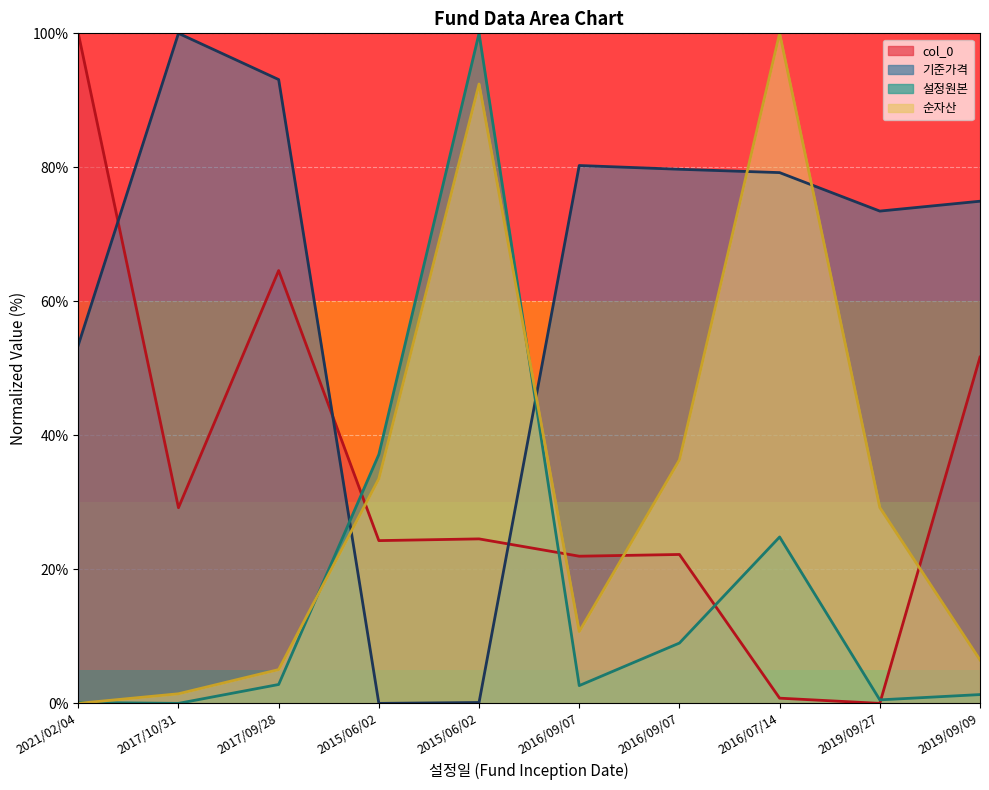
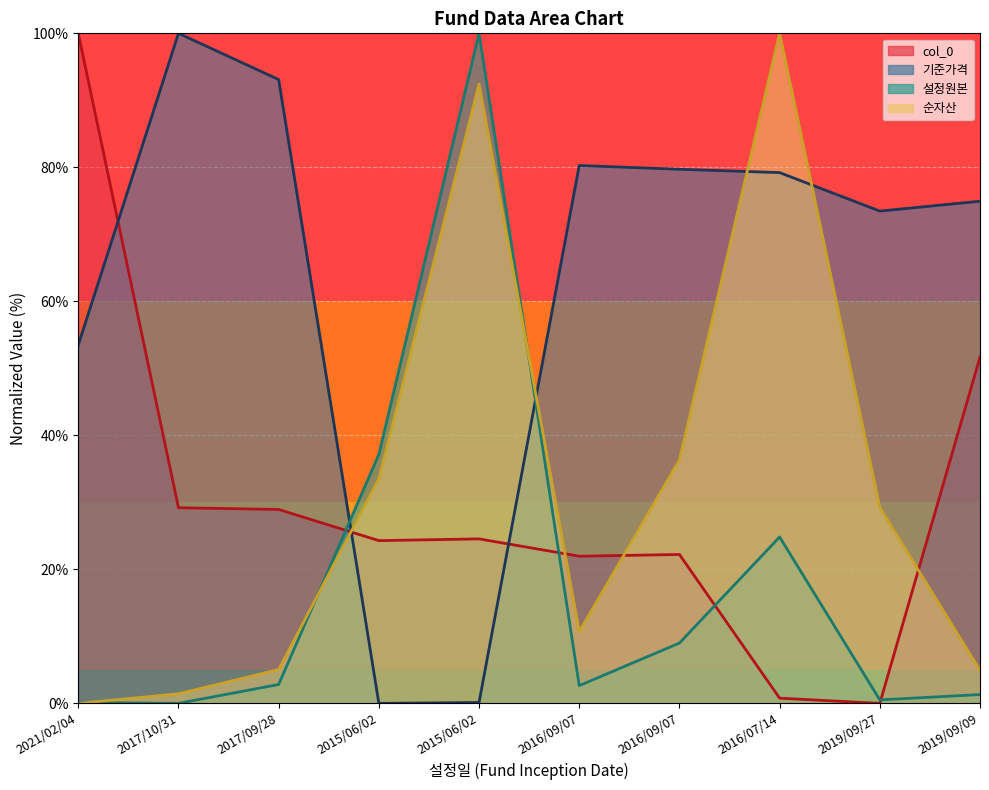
  {
    "col_0": {
      "2021/02/04": "100%",
      "2017/10/31": "29%",
-     "2017/09/28": "65%",
+     "2017/09/28": "29%",
      "2016/07/14": "1%",
      "2019/09/27": "0%",
      "2019/09/09": "52%"
    },
    "순자산": {
      "2017/10/31": "1%",
      "2017/09/28": "5%",
      "2016/07/14": "100%",
      "2019/09/27": "29%",
-     "2019/09/09": "6%"
+     "2019/09/09": "5%"
    }
  }
